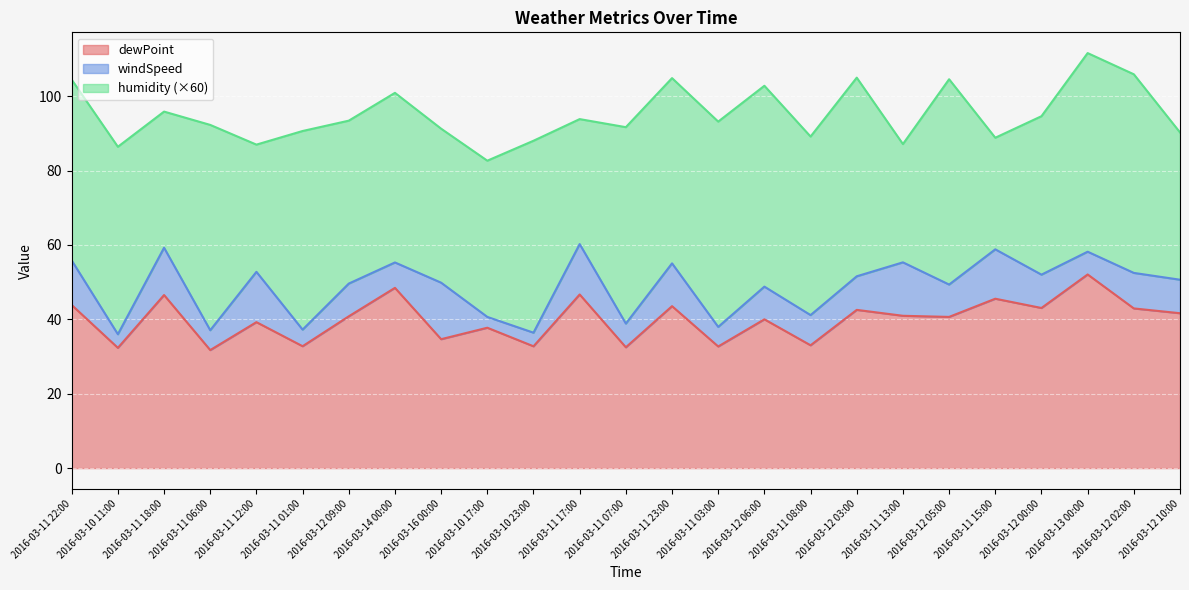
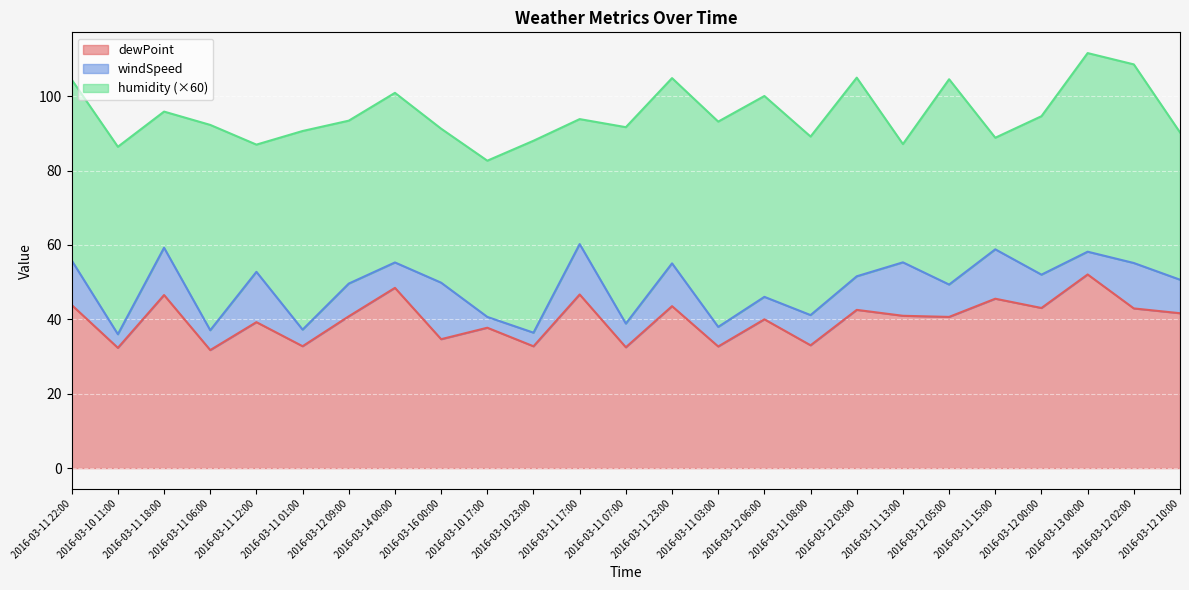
  {
    "dewPoint": {
      "2016-03-11 22:00": 44,
      "2016-03-10 11:00": 32,
      "2016-03-11 18:00": 47,
      "2016-03-11 06:00": 32,
      "2016-03-11 12:00": 39,
      "2016-03-11 01:00": 33,
      "2016-03-12 09:00": 41,
      "2016-03-14 00:00": 48,
      "2016-03-16 00:00": 35,
      "2016-03-10 17:00": 38,
      "2016-03-10 23:00": 33,
      "2016-03-11 17:00": 47,
      "2016-03-11 07:00": 32,
      "2016-03-11 23:00": 44,
      "2016-03-11 03:00": 33,
      "2016-03-12 06:00": 40,
      "2016-03-11 08:00": 33,
      "2016-03-12 03:00": 43,
      "2016-03-11 13:00": 41,
      "2016-03-12 05:00": 41,
      "2016-03-11 15:00": 46,
      "2016-03-12 00:00": 43,
      "2016-03-13 00:00": 52,
      "2016-03-12 02:00": 43,
      "2016-03-12 10:00": 42
    },
    "windSpeed": {
      "2016-03-11 22:00": 12,
      "2016-03-10 11:00": 4,
      "2016-03-11 18:00": 13,
      "2016-03-11 06:00": 5,
      "2016-03-11 12:00": 14,
      "2016-03-11 01:00": 4,
      "2016-03-12 09:00": 9,
      "2016-03-14 00:00": 7,
      "2016-03-16 00:00": 15,
      "2016-03-10 17:00": 3,
      "2016-03-10 23:00": 4,
      "2016-03-11 17:00": 14,
      "2016-03-11 07:00": 6,
      "2016-03-11 23:00": 12,
      "2016-03-11 03:00": 5,
-     "2016-03-12 06:00": 9,
+     "2016-03-12 06:00": 6,
      "2016-03-11 08:00": 8,
      "2016-03-12 03:00": 9,
      "2016-03-11 13:00": 14,
      "2016-03-12 05:00": 9,
      "2016-03-11 15:00": 13,
      "2016-03-12 00:00": 9,
      "2016-03-13 00:00": 6,
-     "2016-03-12 02:00": 10,
+     "2016-03-12 02:00": 12,
      "2016-03-12 10:00": 9
    },
    "humidity (×60)": {
      "2016-03-11 22:00": 49,
      "2016-03-10 11:00": 50,
      "2016-03-11 18:00": 37,
      "2016-03-11 06:00": 55,
      "2016-03-11 12:00": 34,
      "2016-03-11 01:00": 53,
      "2016-03-12 09:00": 44,
      "2016-03-14 00:00": 46,
      "2016-03-16 00:00": 41,
      "2016-03-10 17:00": 42,
      "2016-03-10 23:00": 52,
      "2016-03-11 17:00": 34,
      "2016-03-11 07:00": 53,
      "2016-03-11 23:00": 50,
      "2016-03-11 03:00": 55,
      "2016-03-12 06:00": 54,
      "2016-03-11 08:00": 48,
      "2016-03-12 03:00": 53,
      "2016-03-11 13:00": 32,
      "2016-03-12 05:00": 55,
      "2016-03-11 15:00": 30,
      "2016-03-12 00:00": 43,
      "2016-03-13 00:00": 53,
      "2016-03-12 02:00": 53,
      "2016-03-12 10:00": 40
    }
  }
